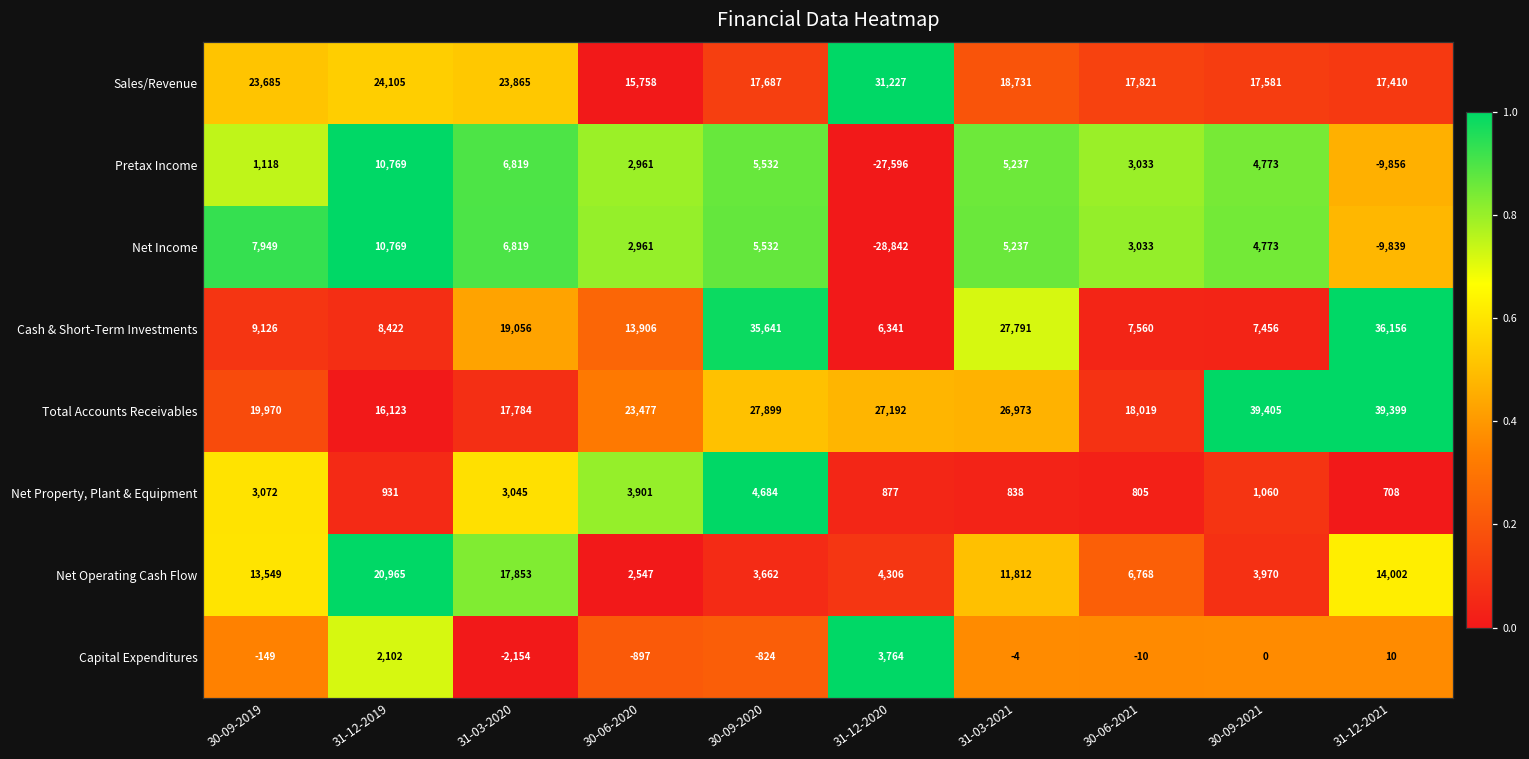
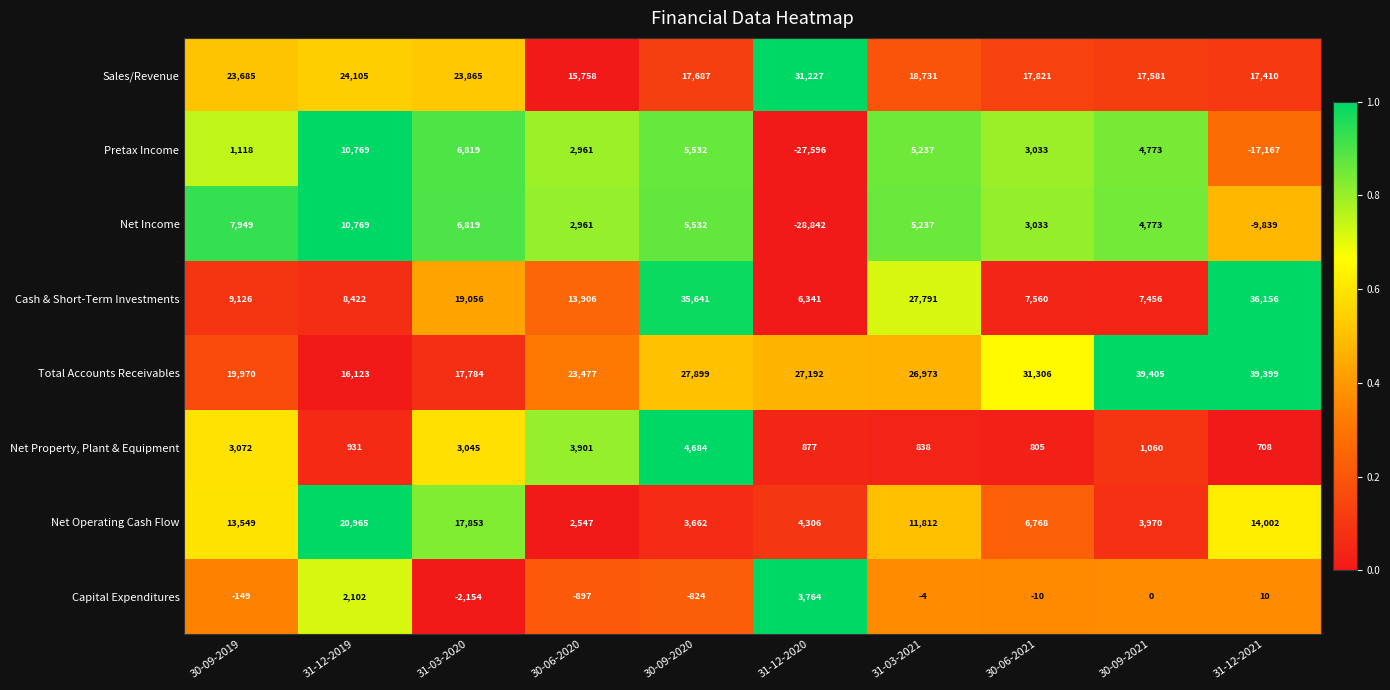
  {
    "Sales/Revenue": {
      "30-09-2019": "23,685",
      "31-12-2019": "24,105",
      "31-03-2020": "23,865",
      "30-06-2020": "15,758",
      "30-09-2020": "17,687",
      "31-12-2020": "31,227",
      "31-03-2021": "18,731",
      "30-06-2021": "17,821",
      "30-09-2021": "17,581",
      "31-12-2021": "17,410"
    },
    "Pretax Income": {
      "30-09-2019": "1,118",
      "31-12-2019": "10,769",
      "31-03-2020": "6,819",
      "30-06-2020": "2,961",
      "30-09-2020": "5,532",
      "31-12-2020": "-27,596",
      "31-03-2021": "5,237",
      "30-06-2021": "3,033",
      "30-09-2021": "4,773",
-     "31-12-2021": "-9,856"
+     "31-12-2021": "-17,167"
    },
    "Net Income": {
      "30-09-2019": "7,949",
      "31-12-2019": "10,769",
      "31-03-2020": "6,819",
      "30-06-2020": "2,961",
      "30-09-2020": "5,532",
      "31-12-2020": "-28,842",
      "31-03-2021": "5,237",
      "30-06-2021": "3,033",
      "30-09-2021": "4,773",
      "31-12-2021": "-9,839"
    },
    "Cash & Short-Term Investments": {
      "30-09-2019": "9,126",
      "31-12-2019": "8,422",
      "31-03-2020": "19,056",
      "30-06-2020": "13,906",
      "30-09-2020": "35,641",
      "31-12-2020": "6,341",
      "31-03-2021": "27,791",
      "30-06-2021": "7,560",
      "30-09-2021": "7,456",
      "31-12-2021": "36,156"
    },
    "Total Accounts Receivables": {
      "30-09-2019": "19,970",
      "31-12-2019": "16,123",
      "31-03-2020": "17,784",
      "30-06-2020": "23,477",
      "30-09-2020": "27,899",
      "31-12-2020": "27,192",
      "31-03-2021": "26,973",
-     "30-06-2021": "18,019",
+     "30-06-2021": "31,306",
      "30-09-2021": "39,405",
      "31-12-2021": "39,399"
    },
    "Net Property, Plant & Equipment": {
      "30-09-2019": "3,072",
      "31-12-2019": "931",
      "31-03-2020": "3,045",
      "30-06-2020": "3,901",
      "30-09-2020": "4,684",
      "31-12-2020": "877",
      "31-03-2021": "838",
      "30-06-2021": "805",
      "30-09-2021": "1,060",
      "31-12-2021": "708"
    },
    "Net Operating Cash Flow": {
      "30-09-2019": "13,549",
      "31-12-2019": "20,965",
      "31-03-2020": "17,853",
      "30-06-2020": "2,547",
      "30-09-2020": "3,662",
      "31-12-2020": "4,306",
      "31-03-2021": "11,812",
      "30-06-2021": "6,768",
      "30-09-2021": "3,970",
      "31-12-2021": "14,002"
    },
    "Capital Expenditures": {
      "30-09-2019": "-149",
      "31-12-2019": "2,102",
      "31-03-2020": "-2,154",
      "30-06-2020": "-897",
      "30-09-2020": "-824",
      "31-12-2020": "3,764",
      "31-03-2021": "-4",
      "30-06-2021": "-10",
      "30-09-2021": "0",
      "31-12-2021": "10"
    }
  }
